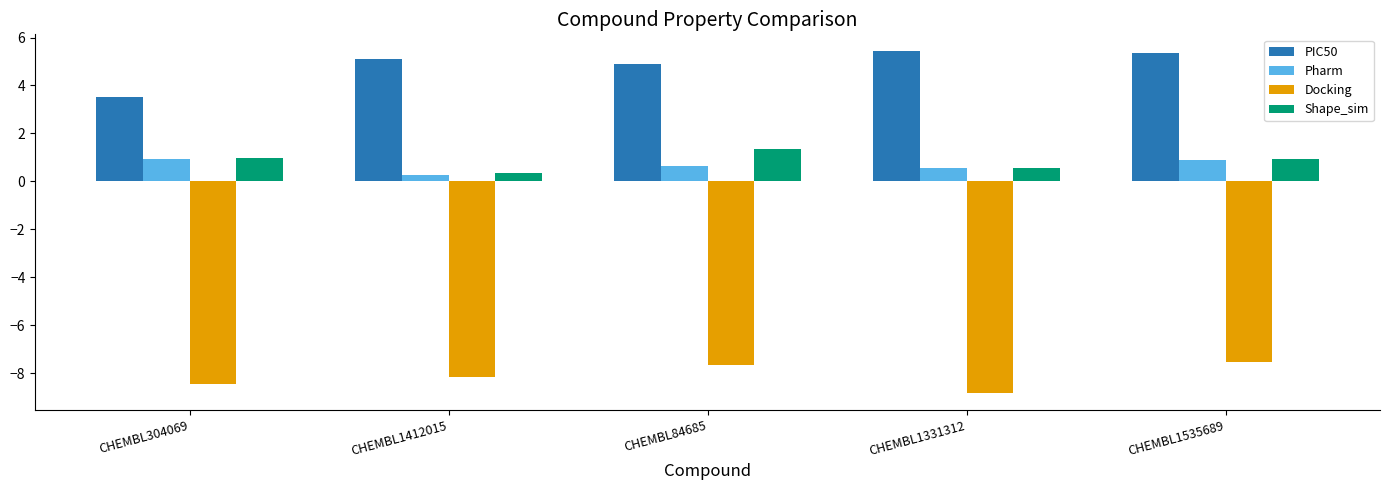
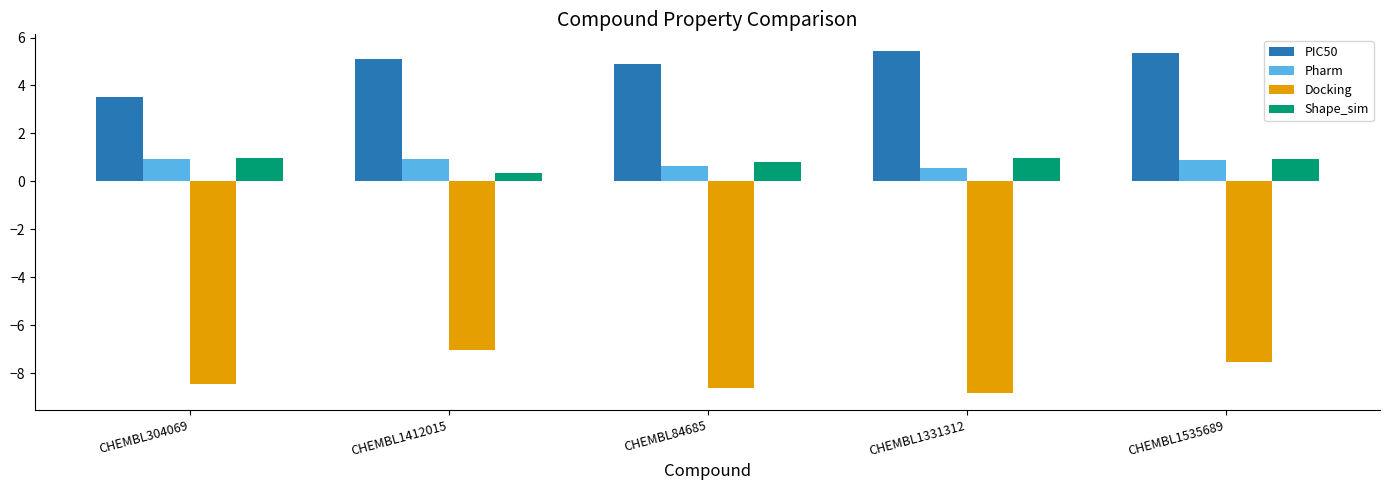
  {
    "PIC50": {
      "CHEMBL304069": 3.5,
      "CHEMBL1412015": 5.1,
      "CHEMBL84685": 4.9,
      "CHEMBL1331312": 5.4,
      "CHEMBL1535689": 5.4
    },
    "Pharm": {
      "CHEMBL304069": 0.9,
-     "CHEMBL1412015": 0.3,
+     "CHEMBL1412015": 0.9,
      "CHEMBL84685": 0.6,
      "CHEMBL1331312": 0.6,
      "CHEMBL1535689": 0.9
    },
    "Docking": {
      "CHEMBL304069": -8.4,
-     "CHEMBL1412015": -8.2,
-     "CHEMBL84685": -7.7,
+     "CHEMBL1412015": -7.0,
+     "CHEMBL84685": -8.6,
      "CHEMBL1331312": -8.8,
      "CHEMBL1535689": -7.6
    },
    "Shape_sim": {
      "CHEMBL304069": 1.0,
      "CHEMBL1412015": 0.4,
-     "CHEMBL84685": 1.4,
-     "CHEMBL1331312": 0.6,
+     "CHEMBL84685": 0.8,
+     "CHEMBL1331312": 1.0,
      "CHEMBL1535689": 1.0
    }
  }
